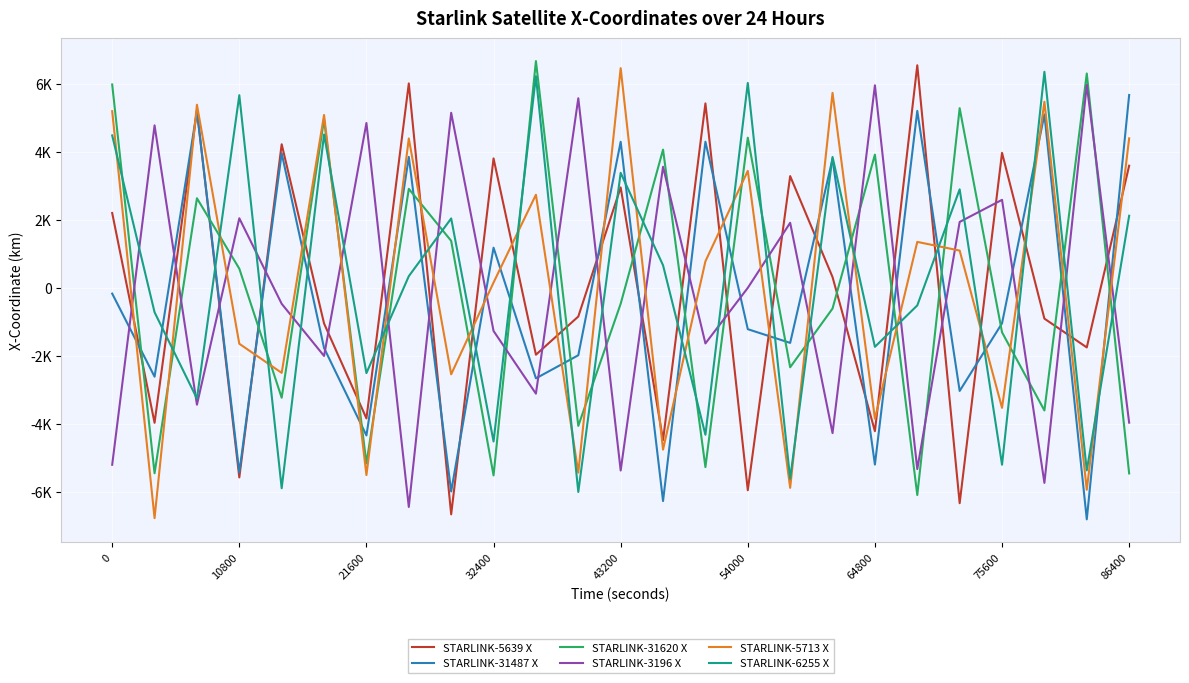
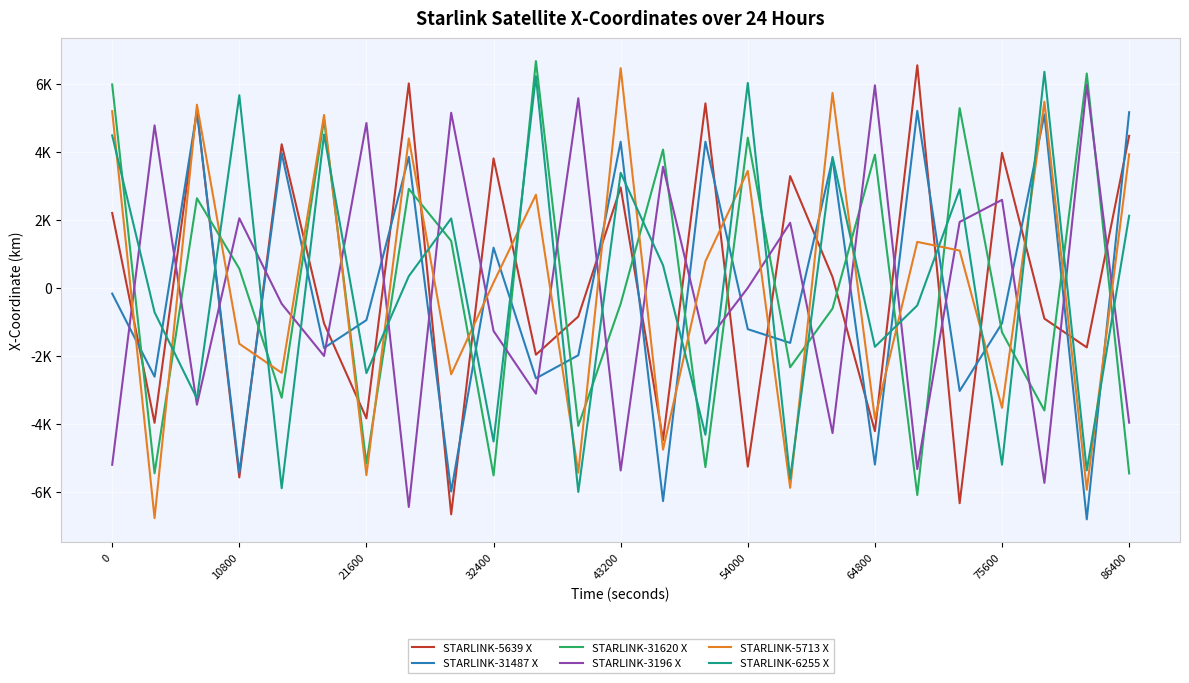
  {
    "STARLINK-5639 X": {
      "0": 2200,
      "10800": -5600,
      "21600": -3800,
      "32400": 3800,
      "43200": 3000,
-     "54000": -5900,
+     "54000": -5200,
      "64800": -4200,
      "75600": 4000,
-     "86400": 3600
+     "86400": 4500
    },
    "STARLINK-31487 X": {
      "0": -200,
      "10800": -5400,
-     "21600": -4300,
+     "21600": -900,
      "32400": 1200,
      "43200": 4300,
      "54000": -1200,
      "64800": -5200,
      "75600": -1000,
-     "86400": 5700
+     "86400": 5200
    },
    "STARLINK-3196 X": {
      "0": -5200,
      "10800": 2100,
      "21600": 4900,
      "32400": -1300,
      "43200": -5400,
      "54000": 0,
      "64800": 6000,
      "75600": 2600,
      "86400": -4000
    },
    "STARLINK-5713 X": {
      "0": 5200,
      "10800": -1600,
      "21600": -5500,
      "32400": 200,
      "43200": 6500,
      "54000": 3400,
      "64800": -3800,
      "75600": -3500,
-     "86400": 4400
+     "86400": 3900
    }
  }
